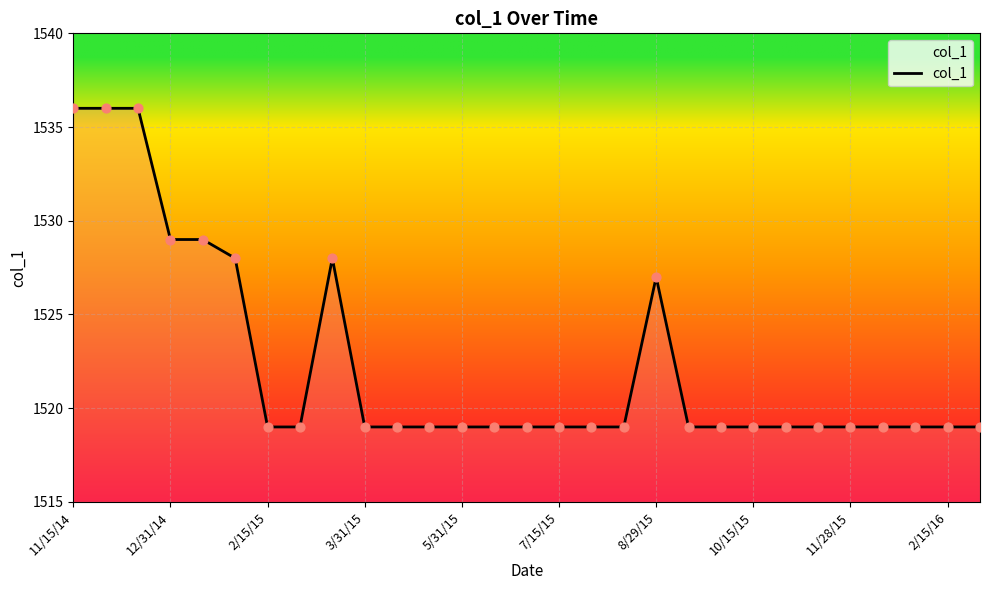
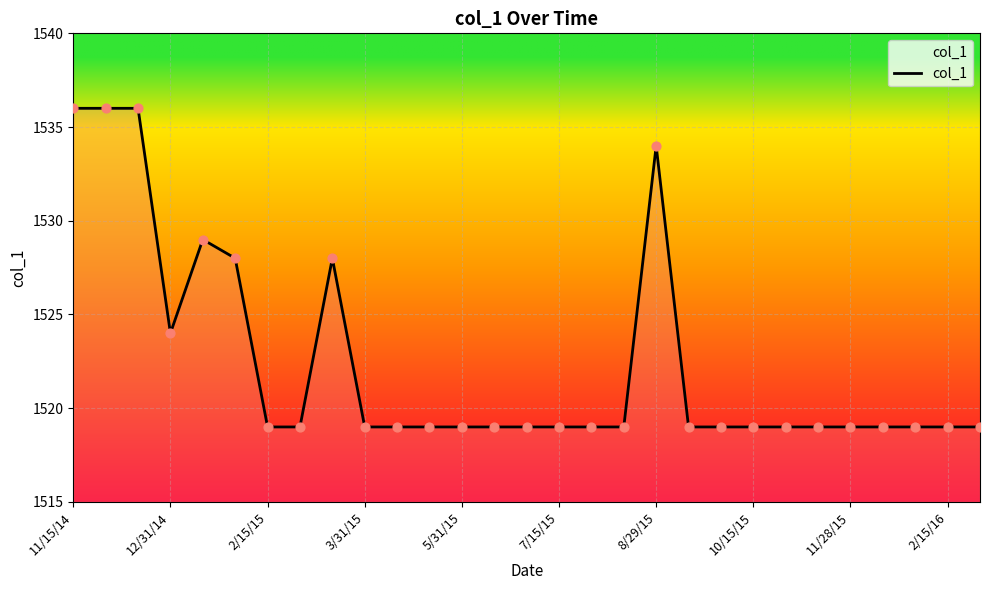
  {
    "11/15/14": 1536,
-   "12/31/14": 1529,
+   "12/31/14": 1524,
    "2/15/15": 1519,
    "3/31/15": 1519,
    "5/31/15": 1519,
    "7/15/15": 1519,
-   "8/29/15": 1527,
+   "8/29/15": 1534,
    "10/15/15": 1519,
    "11/28/15": 1519,
    "2/15/16": 1519
  }
